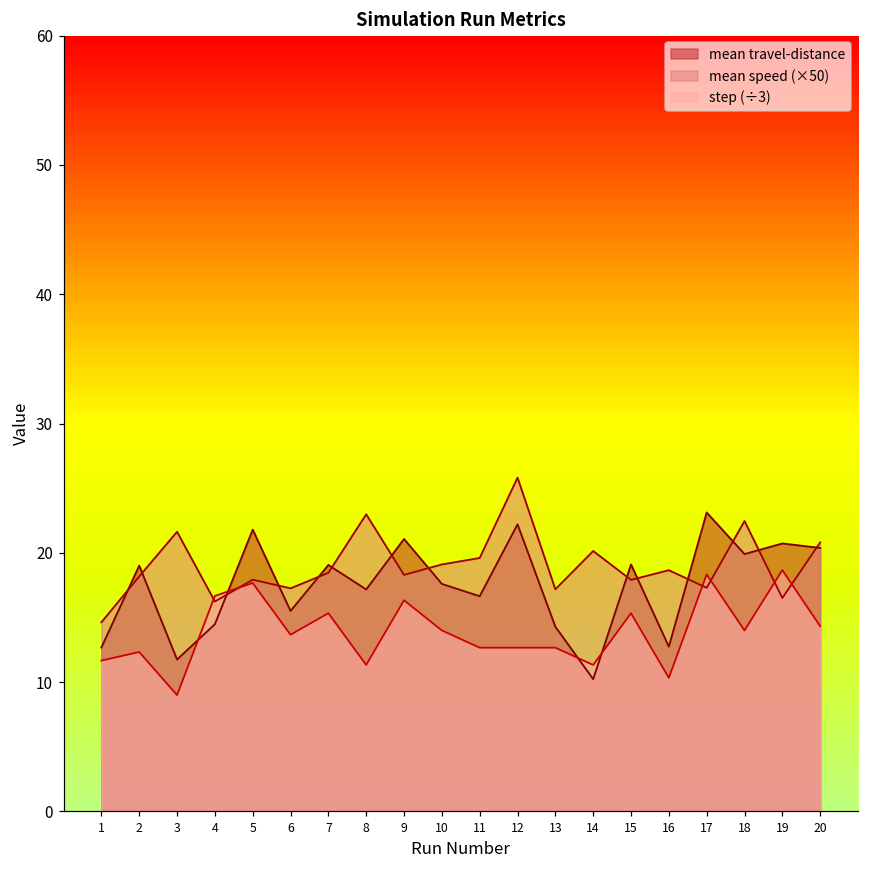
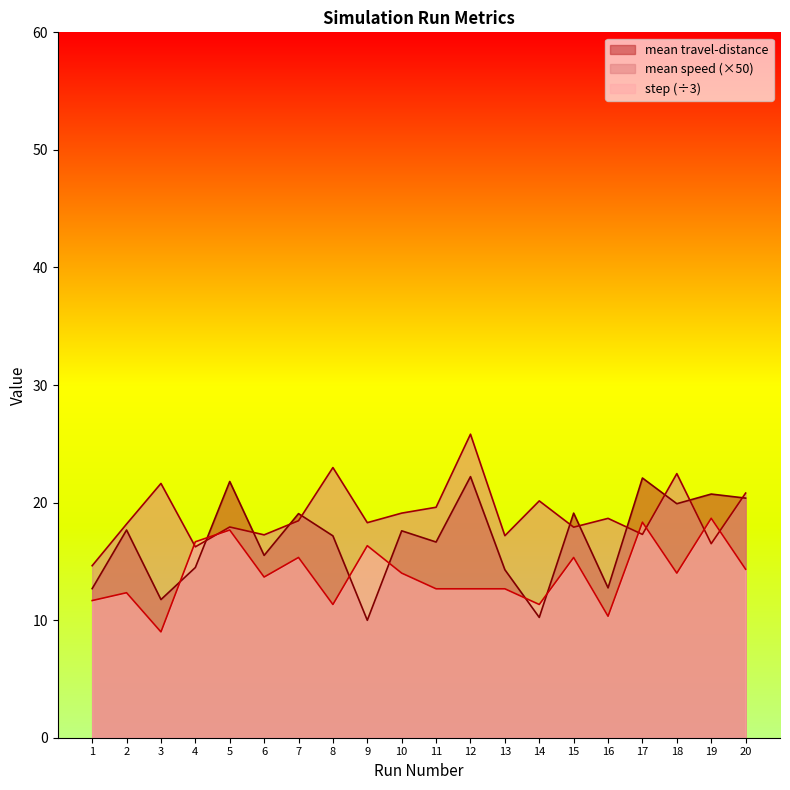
  {
    "mean travel-distance": {
      "1": 12.7,
-     "2": 19.0,
+     "2": 17.7,
      "3": 11.8,
      "4": 14.5,
      "5": 21.8,
      "6": 15.5,
      "7": 19.1,
      "8": 17.2,
-     "9": 21.1,
+     "9": 10.0,
      "10": 17.6,
      "11": 16.6,
      "12": 22.2,
      "13": 14.3,
      "14": 10.2,
      "15": 19.1,
      "16": 12.7,
-     "17": 23.1,
+     "17": 22.1,
      "18": 19.9,
      "19": 20.7,
      "20": 20.4
    }
  }
